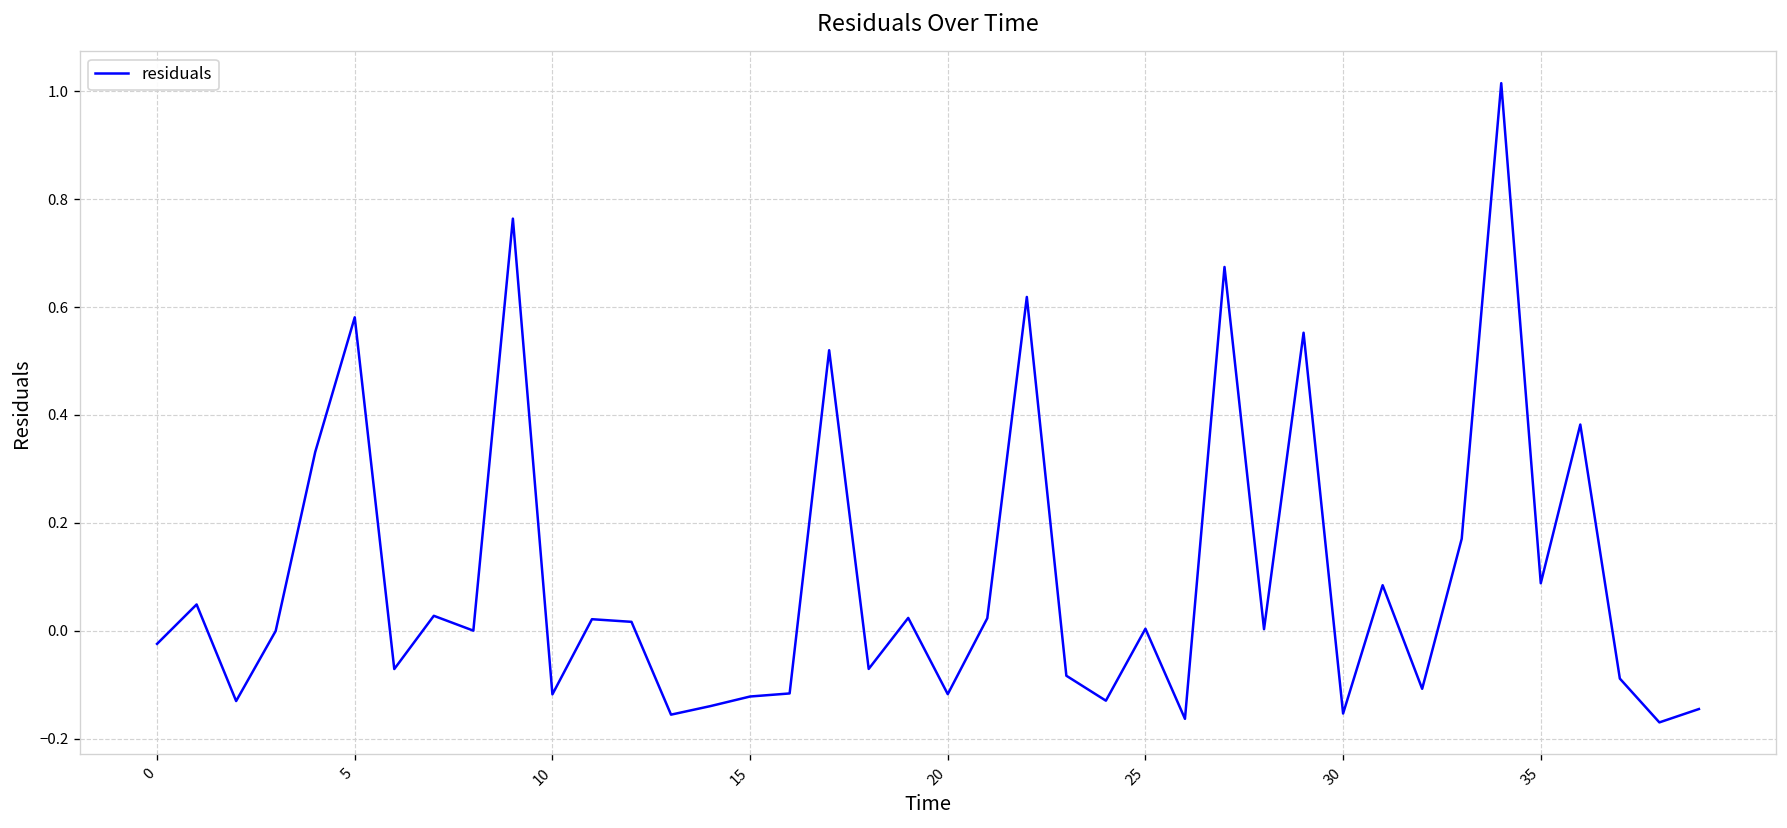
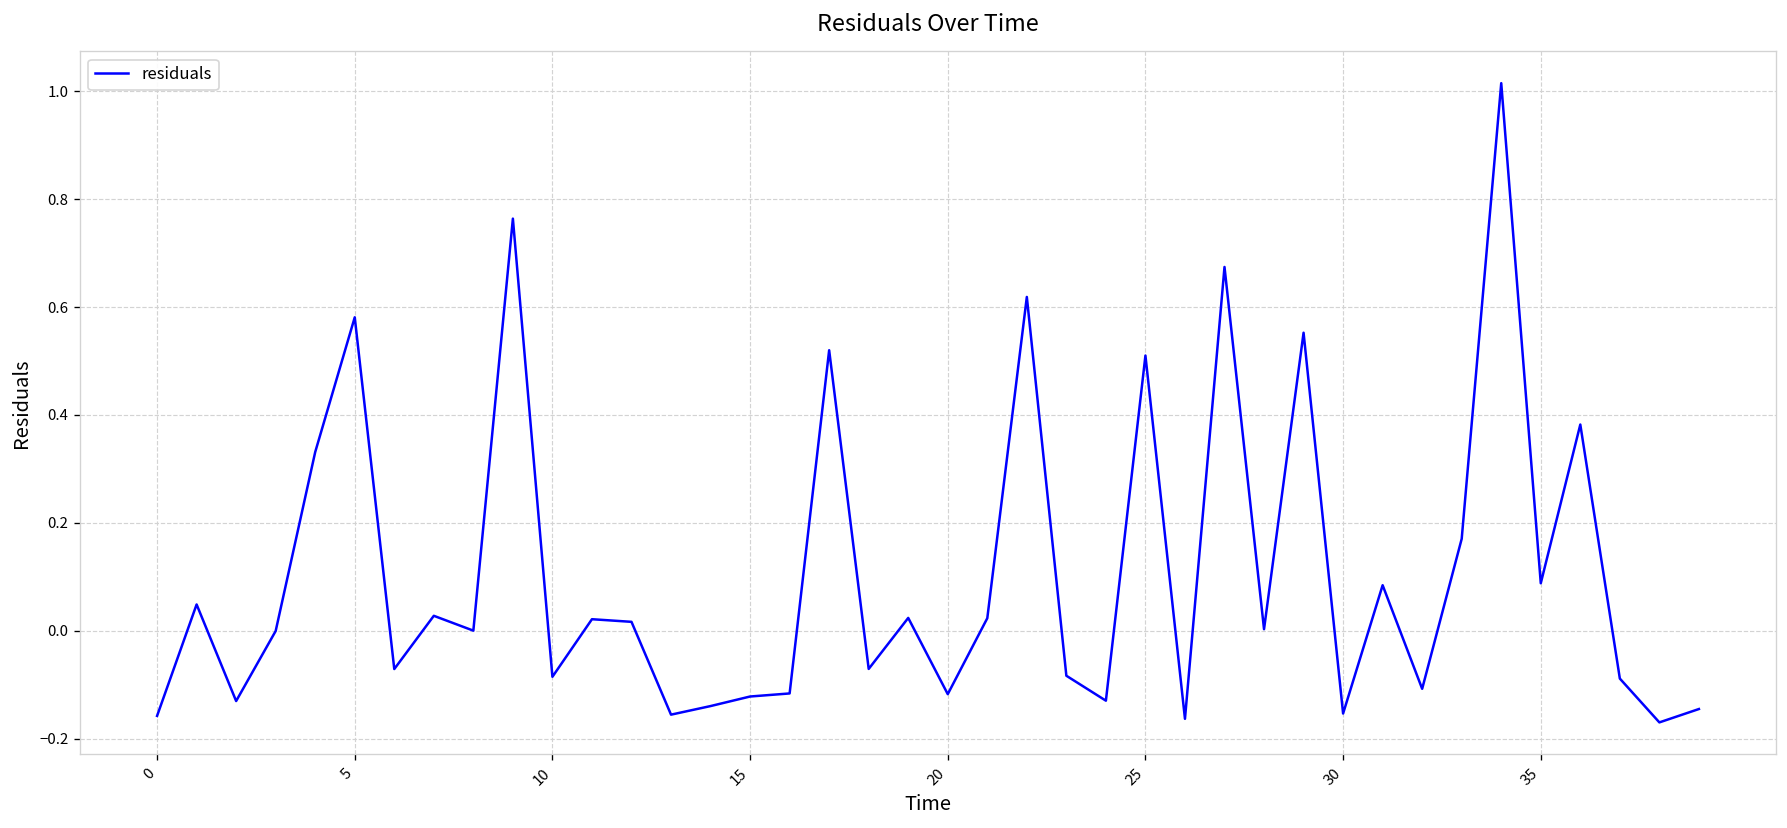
  {
-   "0": -0.02,
+   "0": -0.16,
    "5": 0.58,
-   "10": -0.12,
+   "10": -0.09,
    "15": -0.12,
    "20": -0.12,
-   "25": 0.00,
+   "25": 0.51,
    "30": -0.15,
    "35": 0.09
  }
